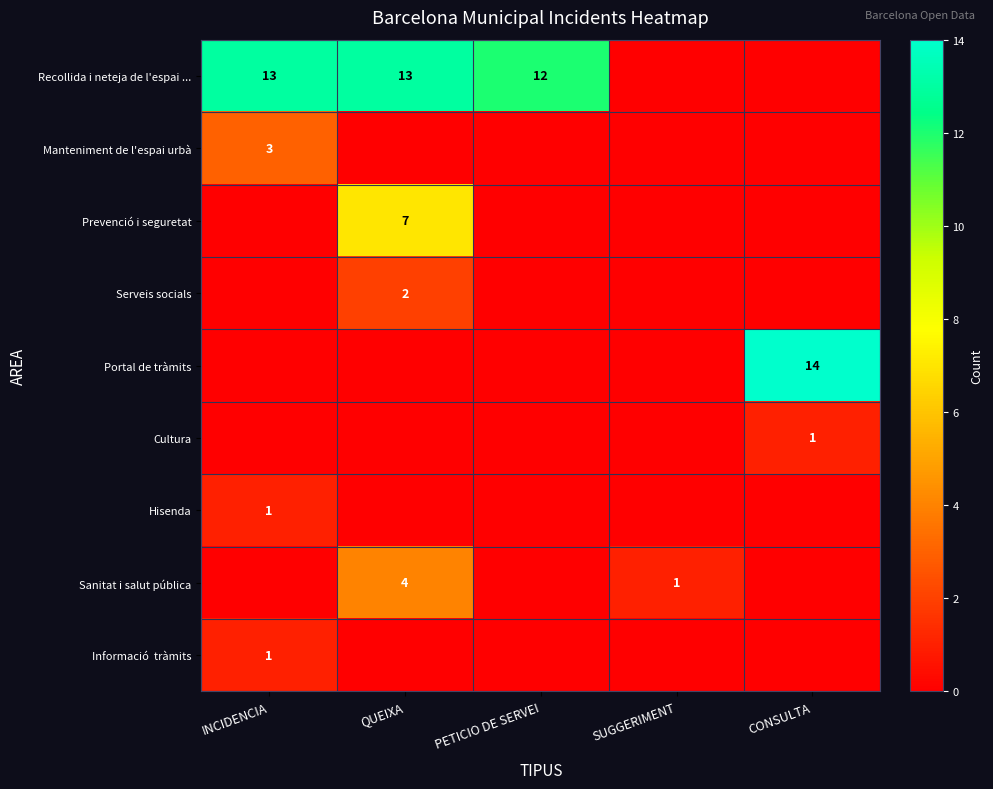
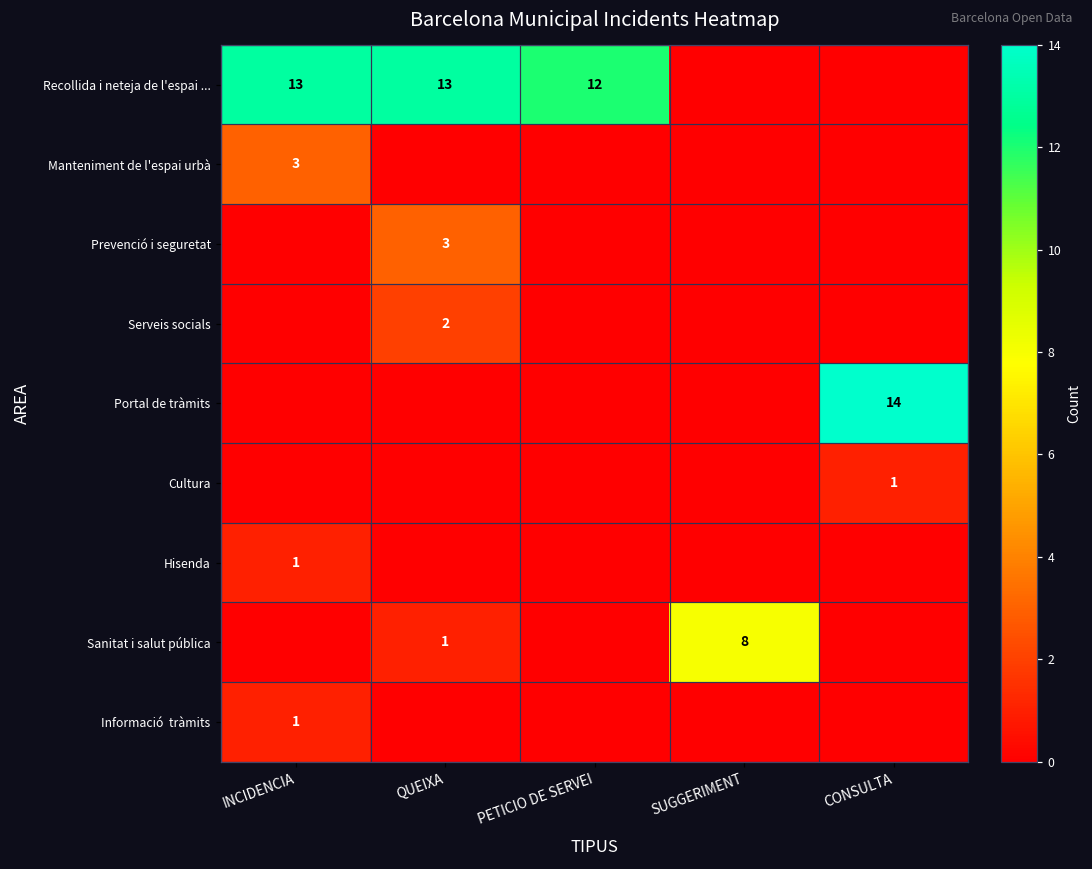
  {
    "Recollida i neteja de l'espai ...": {
      "INCIDENCIA": 13,
      "QUEIXA": 13,
      "PETICIO DE SERVEI": 12
    },
    "Manteniment de l'espai urbà": {
      "INCIDENCIA": 3
    },
    "Prevenció i seguretat": {
-     "QUEIXA": 7
+     "QUEIXA": 3
    },
    "Serveis socials": {
      "QUEIXA": 2
    },
    "Portal de tràmits": {
      "CONSULTA": 14
    },
    "Cultura": {
      "CONSULTA": 1
    },
    "Hisenda": {
      "INCIDENCIA": 1
    },
    "Sanitat i salut pública": {
-     "QUEIXA": 4,
-     "SUGGERIMENT": 1
+     "QUEIXA": 1,
+     "SUGGERIMENT": 8
    },
    "Informació tràmits": {
      "INCIDENCIA": 1
    }
  }
